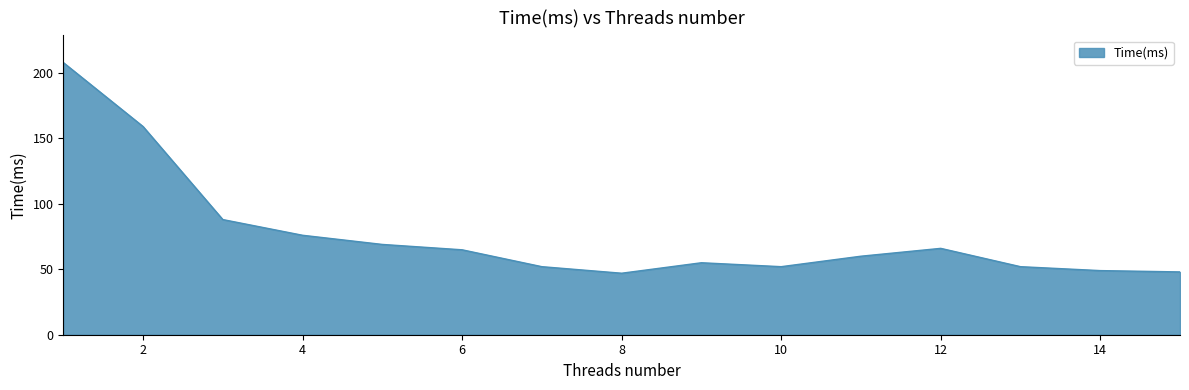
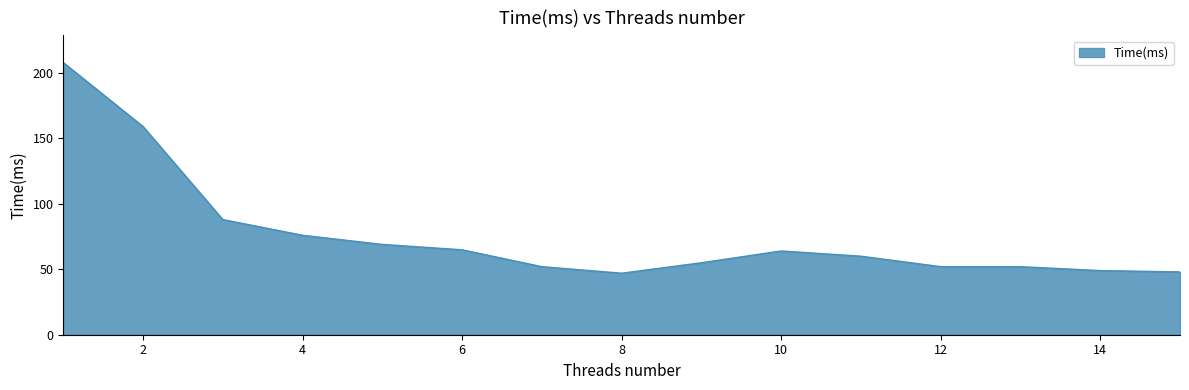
  {
    "2": 159,
    "4": 76,
    "6": 65,
    "8": 47,
-   "10": 52,
-   "12": 66,
+   "10": 64,
+   "12": 52,
    "14": 49
  }
